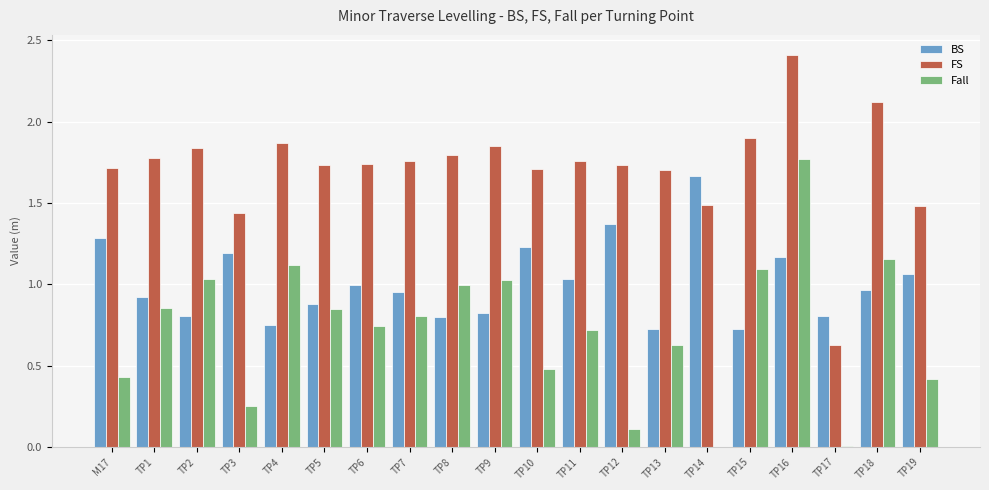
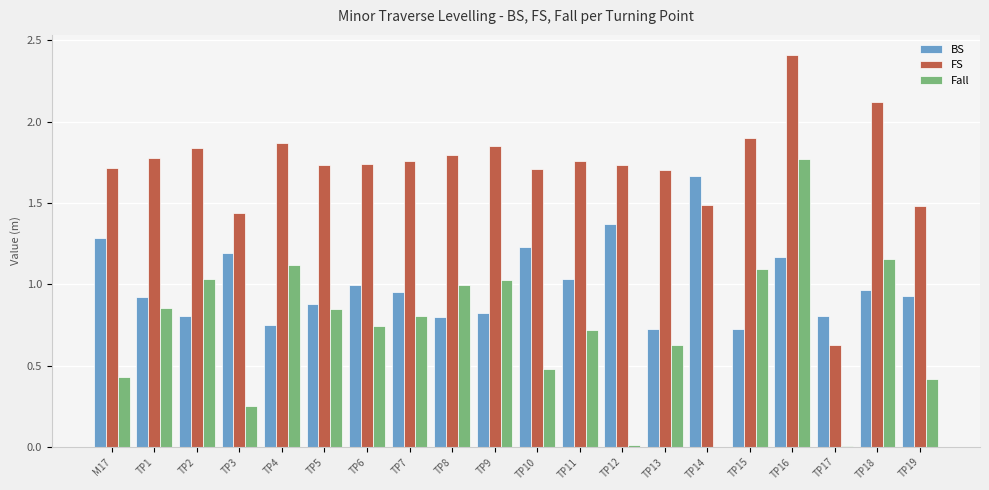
  {
    "BS": {
      "M17": 1.29,
      "TP1": 0.92,
      "TP2": 0.81,
      "TP3": 1.19,
      "TP4": 0.75,
      "TP5": 0.88,
      "TP6": 0.99,
      "TP7": 0.95,
      "TP8": 0.80,
      "TP9": 0.82,
      "TP10": 1.23,
      "TP11": 1.04,
      "TP12": 1.37,
      "TP13": 0.73,
      "TP14": 1.66,
      "TP15": 0.72,
      "TP16": 1.17,
      "TP17": 0.80,
      "TP18": 0.97,
-     "TP19": 1.06
+     "TP19": 0.93
    },
    "FS": {
      "M17": 1.71,
      "TP1": 1.77,
      "TP2": 1.84,
      "TP3": 1.44,
      "TP4": 1.87,
      "TP5": 1.73,
      "TP6": 1.74,
      "TP7": 1.76,
      "TP8": 1.80,
      "TP9": 1.85,
      "TP10": 1.71,
      "TP11": 1.76,
      "TP12": 1.73,
      "TP13": 1.70,
      "TP14": 1.49,
      "TP15": 1.90,
      "TP16": 2.41,
      "TP17": 0.63,
      "TP18": 2.12,
      "TP19": 1.48
    },
    "Fall": {
      "M17": 0.43,
      "TP1": 0.85,
      "TP2": 1.03,
      "TP3": 0.25,
      "TP4": 1.12,
      "TP5": 0.85,
      "TP6": 0.74,
      "TP7": 0.81,
      "TP8": 1.00,
      "TP9": 1.03,
      "TP10": 0.48,
      "TP11": 0.72,
-     "TP12": 0.11,
+     "TP12": 0.01,
      "TP13": 0.63,
      "TP14": 0.00,
      "TP15": 1.09,
      "TP16": 1.77,
      "TP18": 1.15,
      "TP19": 0.42
    }
  }
